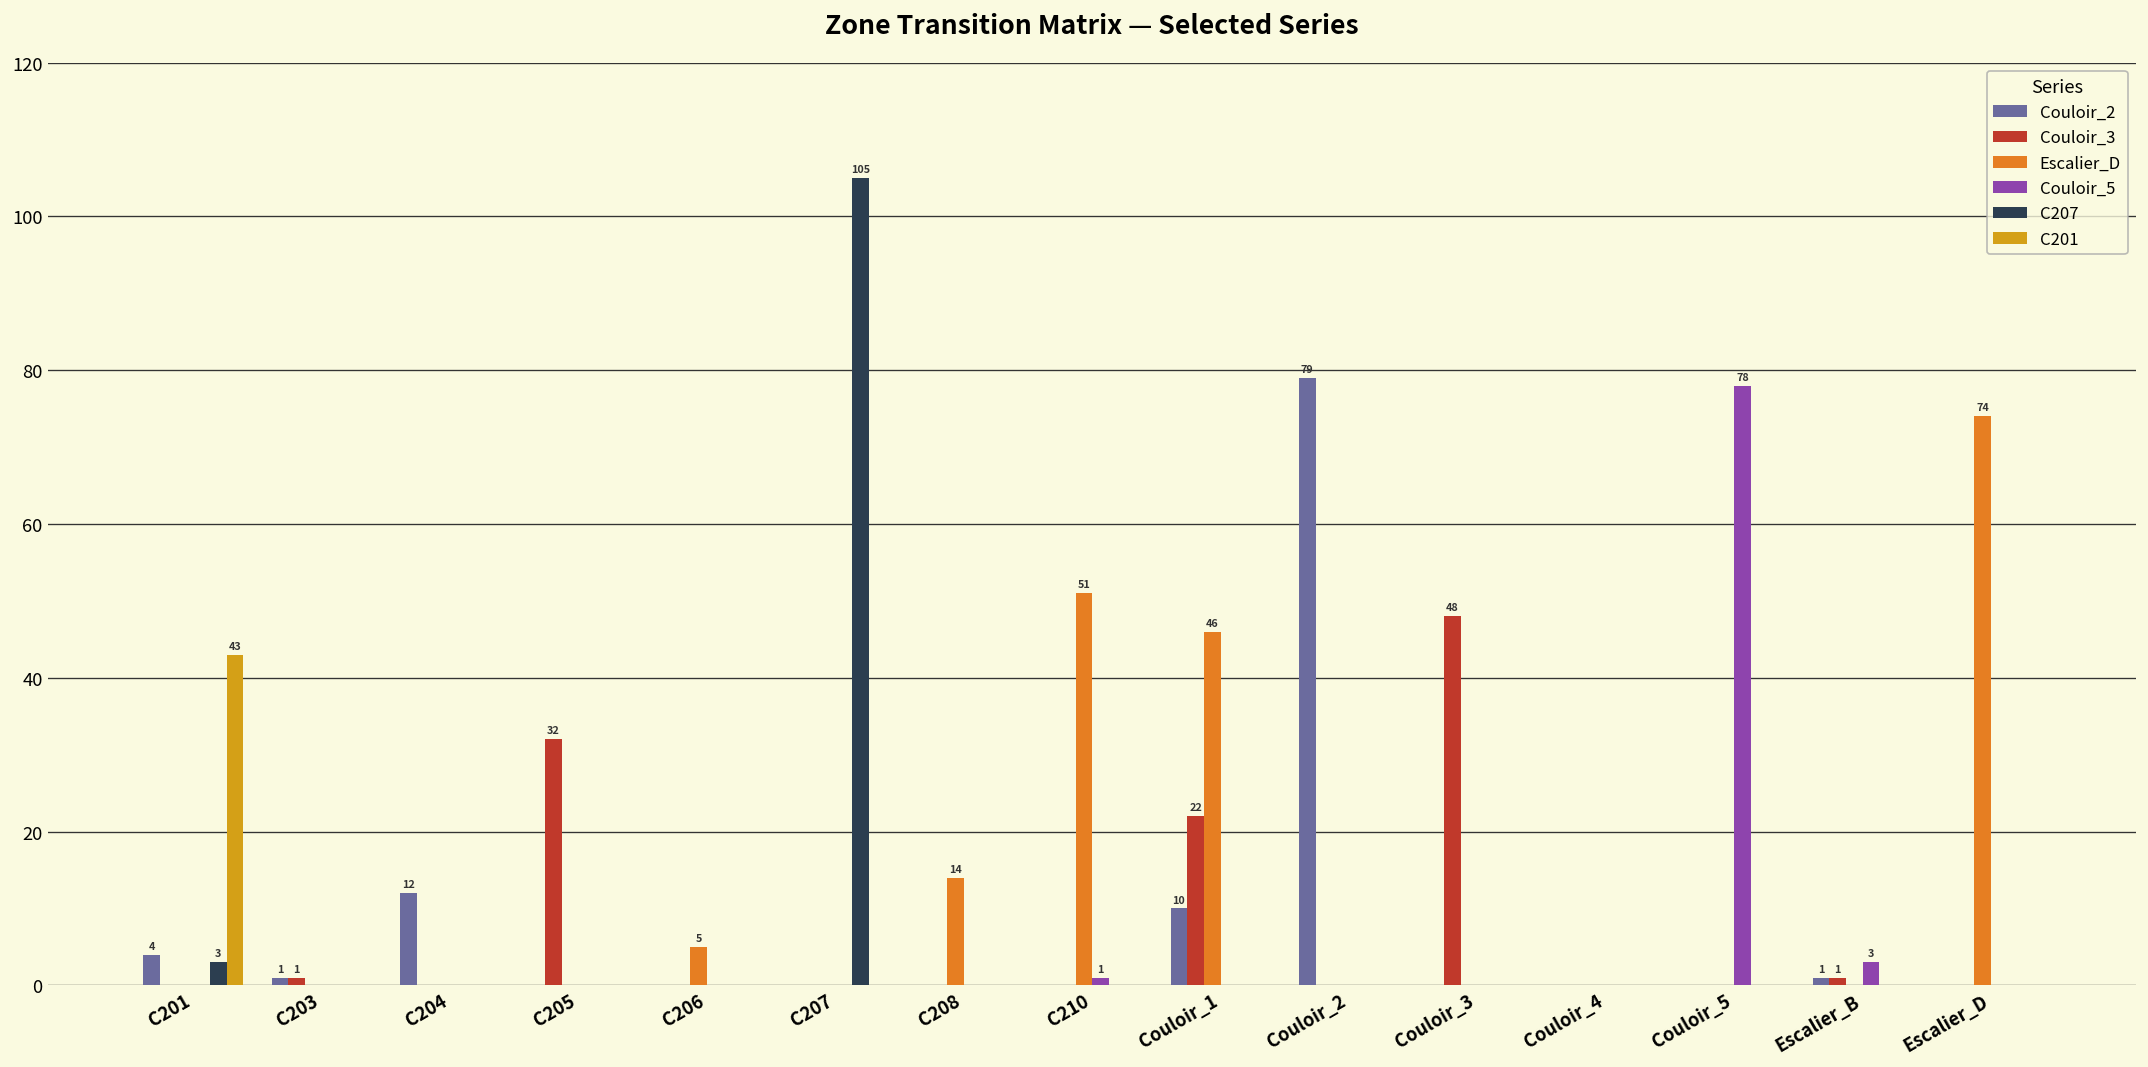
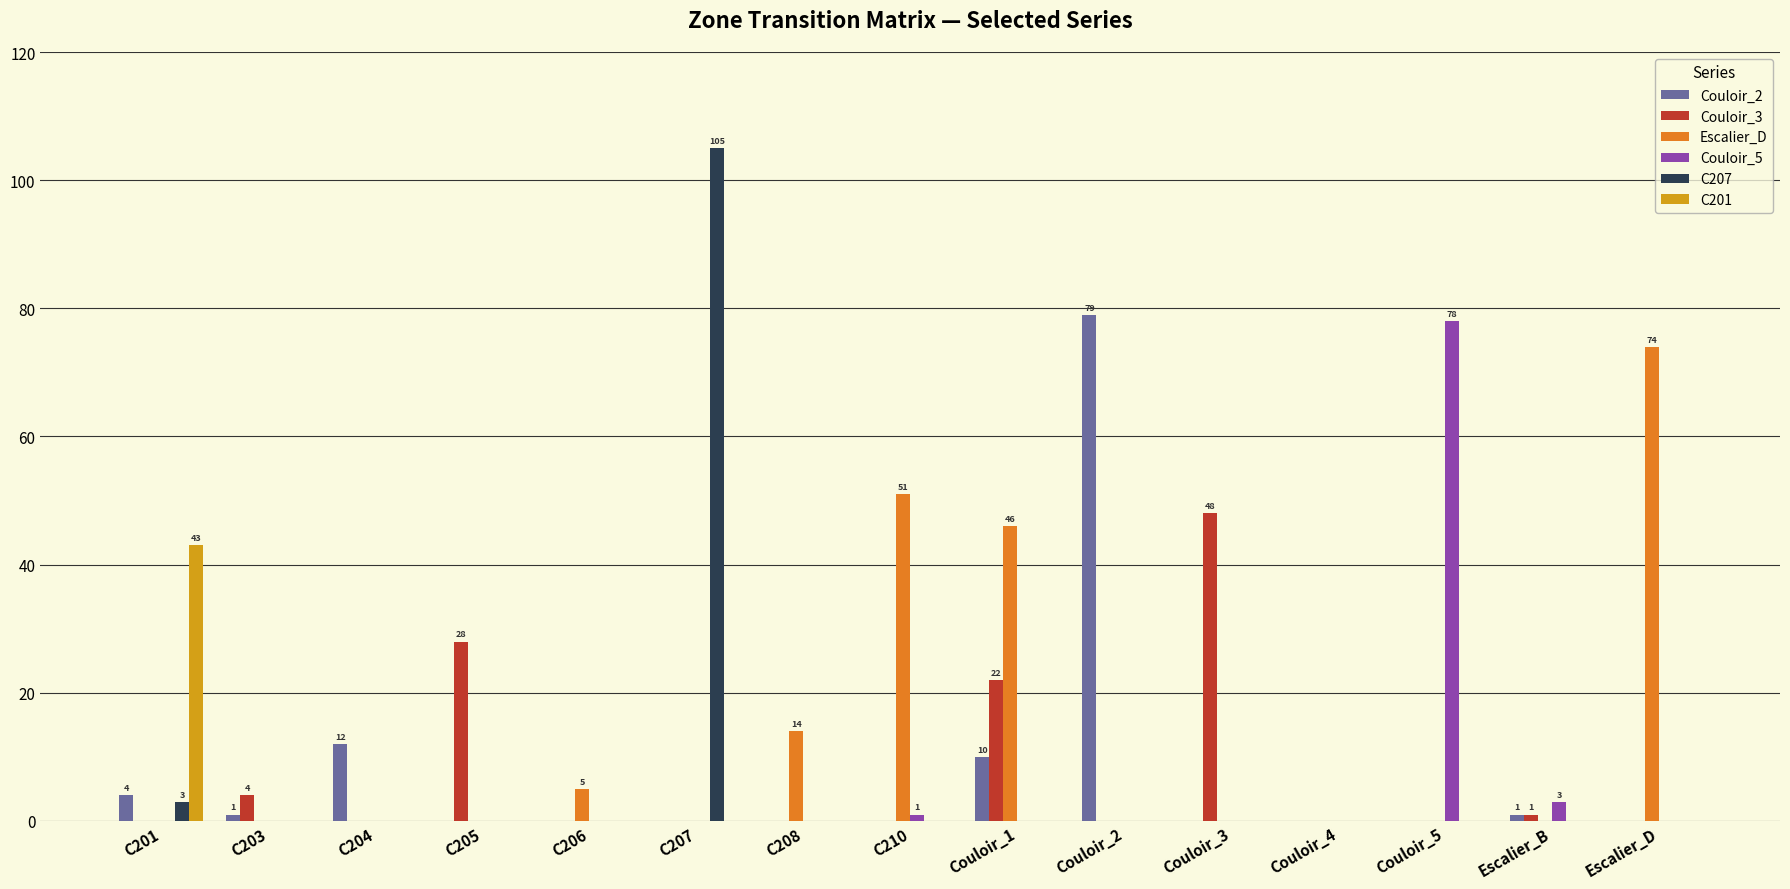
  {
    "Couloir_3": {
-     "C203": 1,
-     "C205": 32,
+     "C203": 4,
+     "C205": 28,
      "Couloir_1": 22,
      "Couloir_3": 48,
      "Escalier_B": 1
    },
    "C207": {
      "C201": 3,
      "C207": 105
    }
  }
